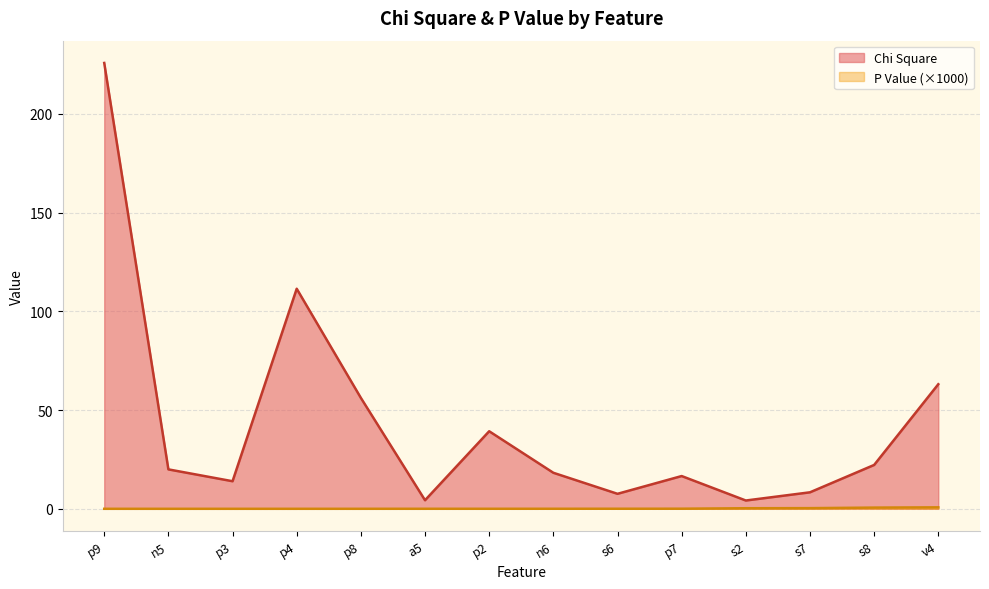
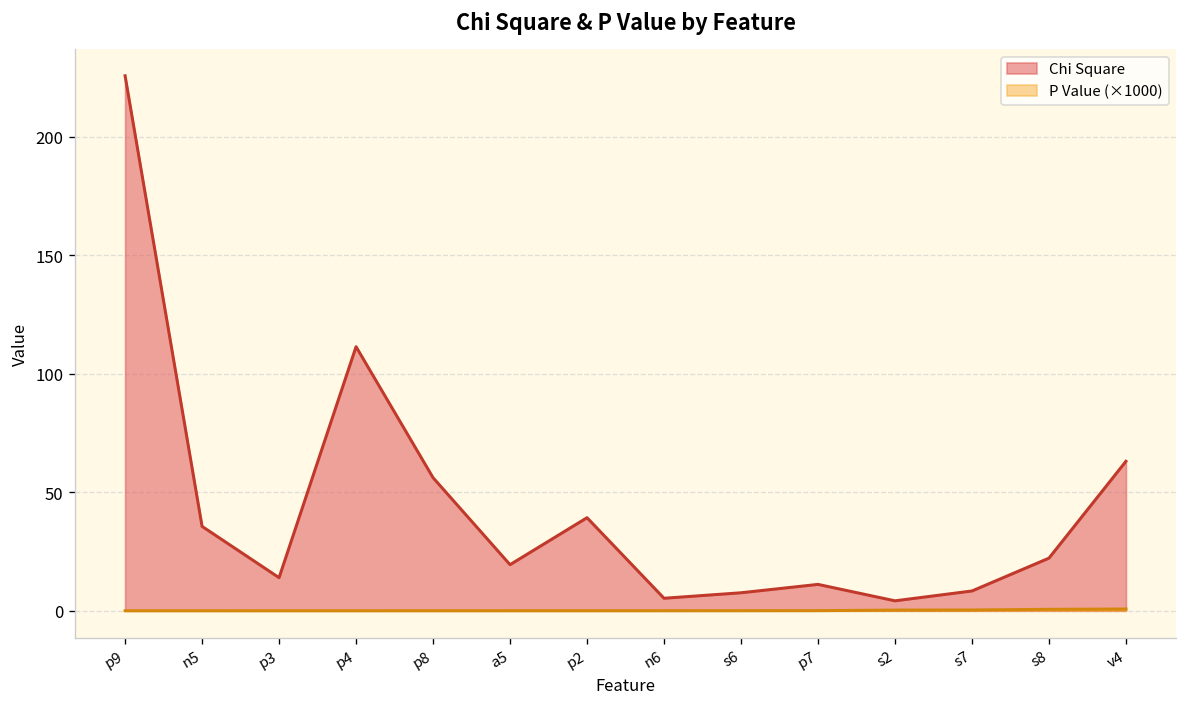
  {
    "Chi Square": {
      "p9": 226,
-     "n5": 20,
+     "n5": 36,
      "p3": 14,
      "p4": 111,
      "p8": 56,
-     "a5": 4,
+     "a5": 19,
      "p2": 39,
-     "n6": 18,
+     "n6": 5,
      "s6": 8,
-     "p7": 17,
+     "p7": 11,
      "s2": 4,
      "s7": 8,
      "s8": 22,
      "v4": 63
    },
    "P Value (×1000)": {
      "p9": 0,
      "n5": 0,
      "p3": 0,
      "p4": 0,
      "p8": 0,
      "a5": 0,
      "p2": 0,
      "n6": 0,
      "s6": 0,
      "p7": 0,
      "s2": 0,
      "s7": 0,
      "s8": 1,
      "v4": 1
    }
  }
